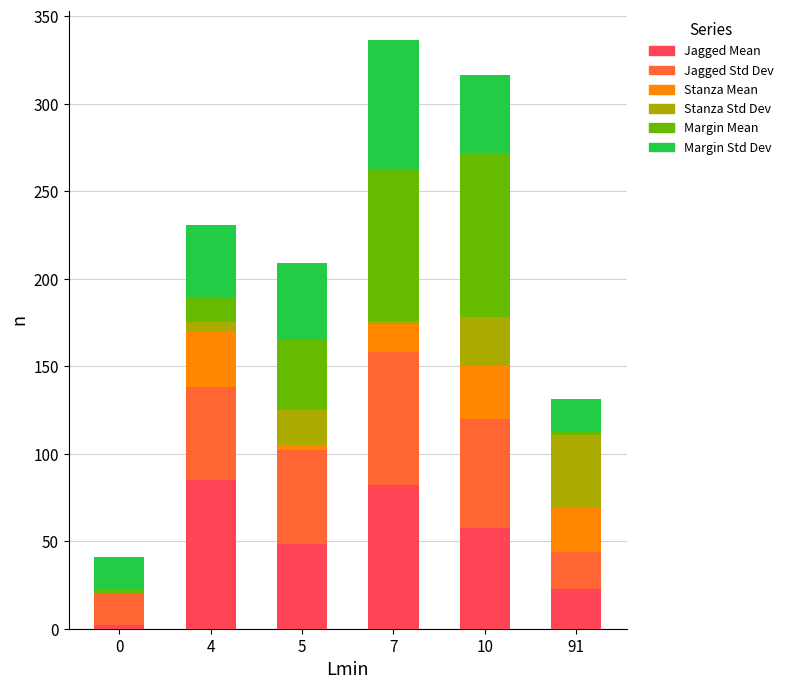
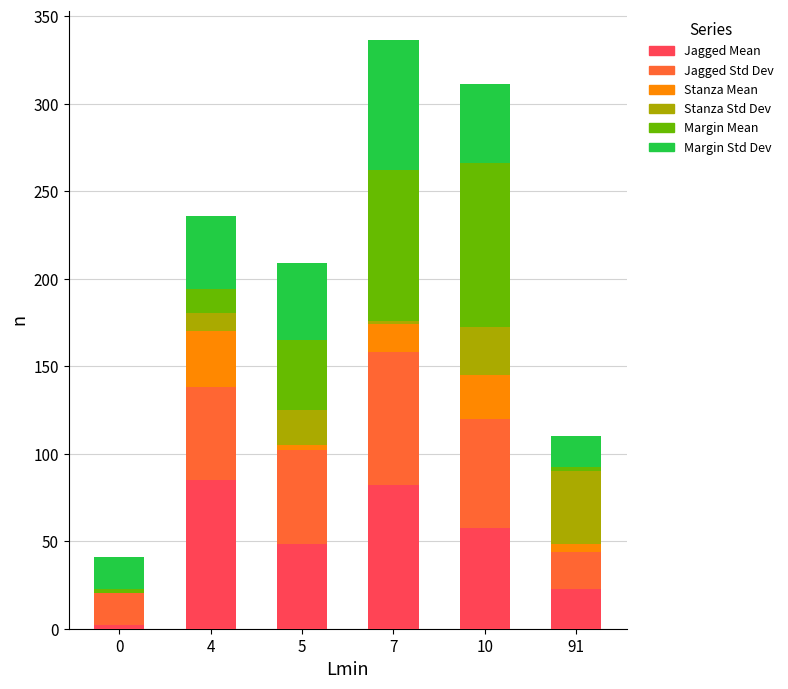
  {
    "Stanza Mean": {
      "0": 0,
      "4": 32,
      "5": 3,
      "7": 16,
-     "10": 30,
-     "91": 25
+     "10": 25,
+     "91": 4
    },
    "Stanza Std Dev": {
      "0": 0,
-     "4": 5,
+     "4": 10,
      "5": 20,
      "7": 2,
      "10": 28,
      "91": 42
    },
    "Margin Mean": {
      "0": 2,
      "4": 14,
      "5": 40,
      "7": 86,
      "10": 94,
      "91": 2
    },
    "Margin Std Dev": {
      "0": 18,
      "4": 42,
      "5": 44,
      "7": 74,
      "10": 45,
      "91": 18
    }
  }
